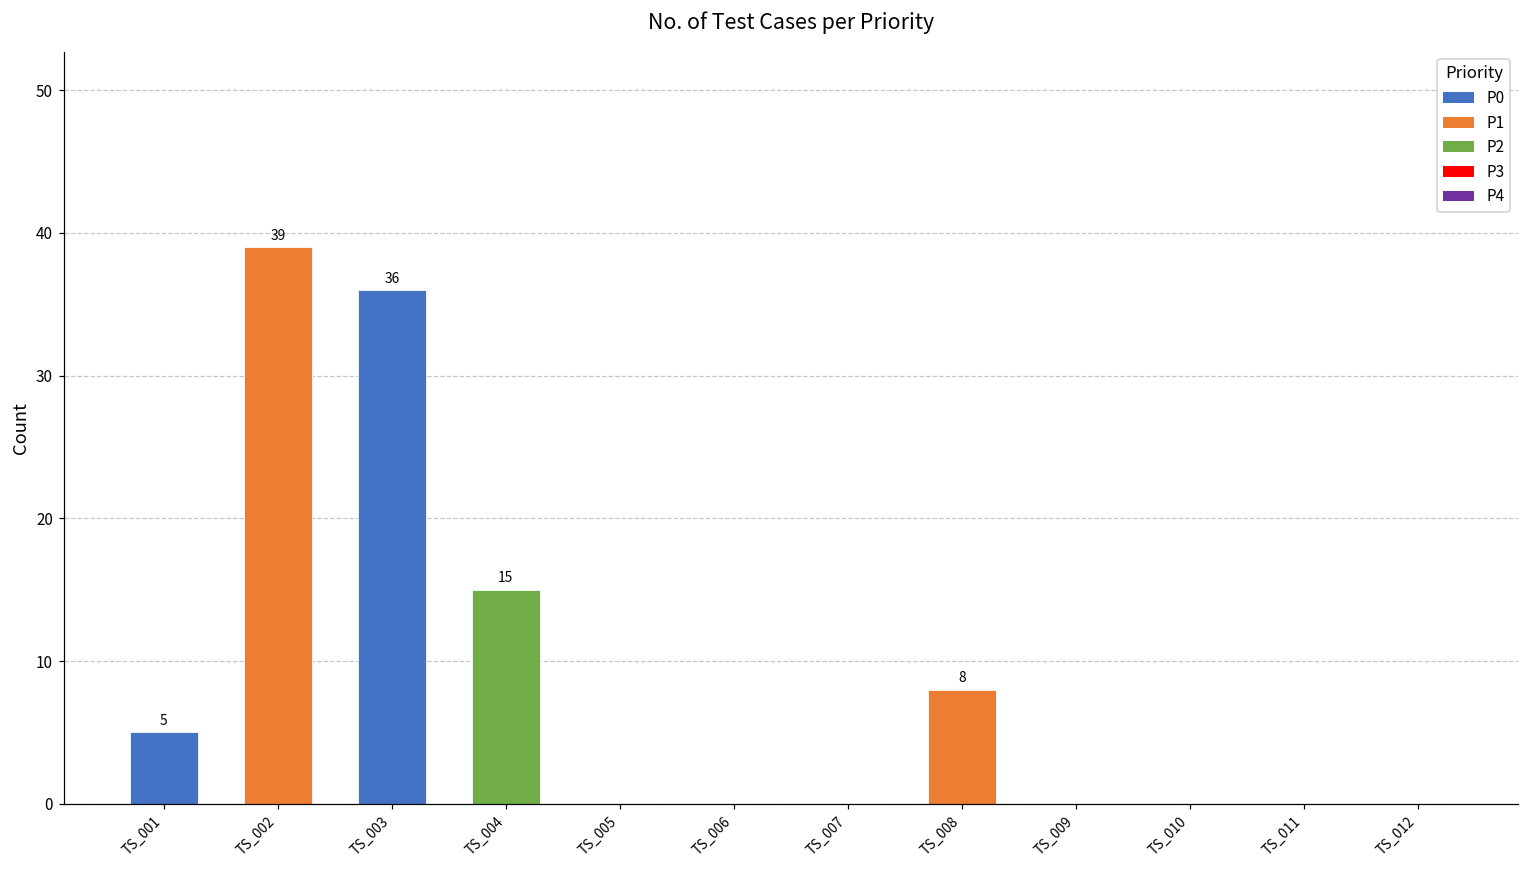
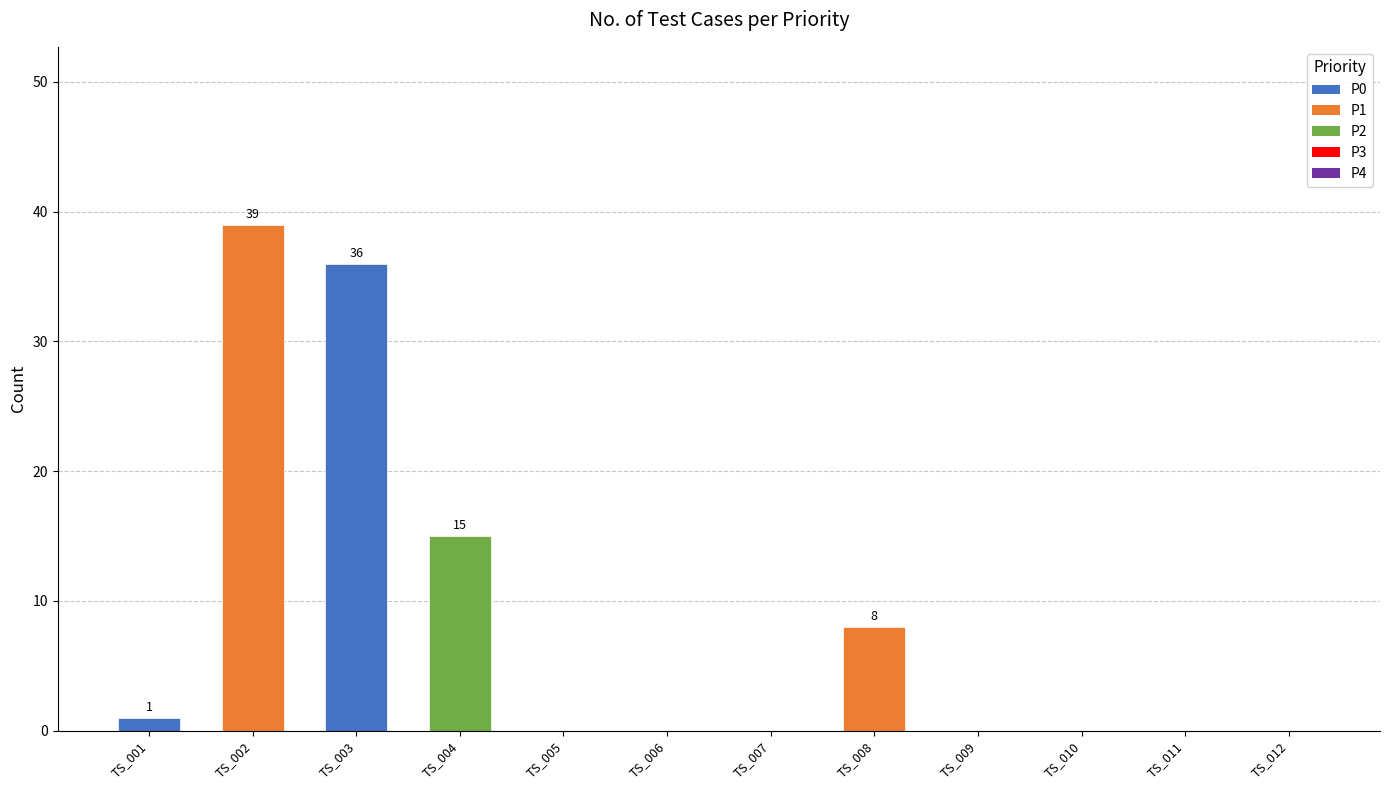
  {
-   "TS_001": 5,
+   "TS_001": 1,
    "TS_002": 39,
    "TS_003": 36,
    "TS_004": 15,
    "TS_008": 8
  }
